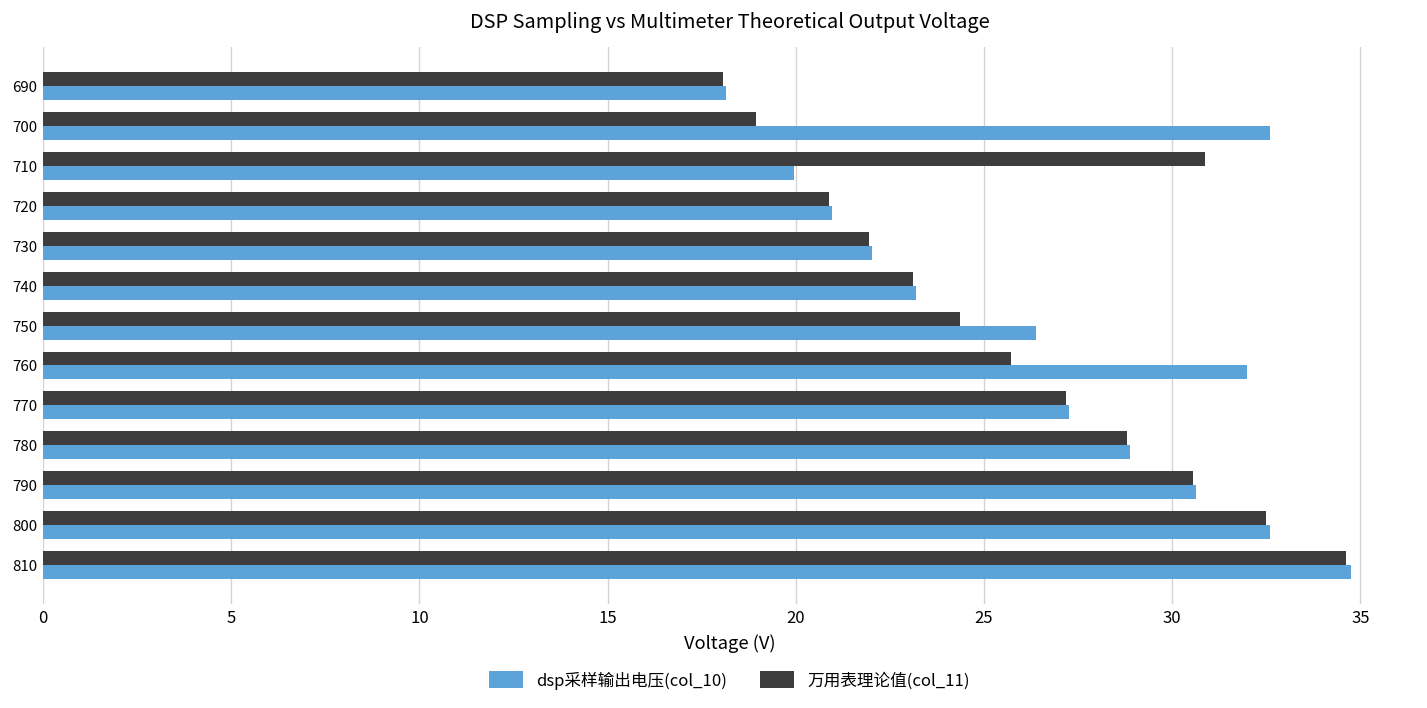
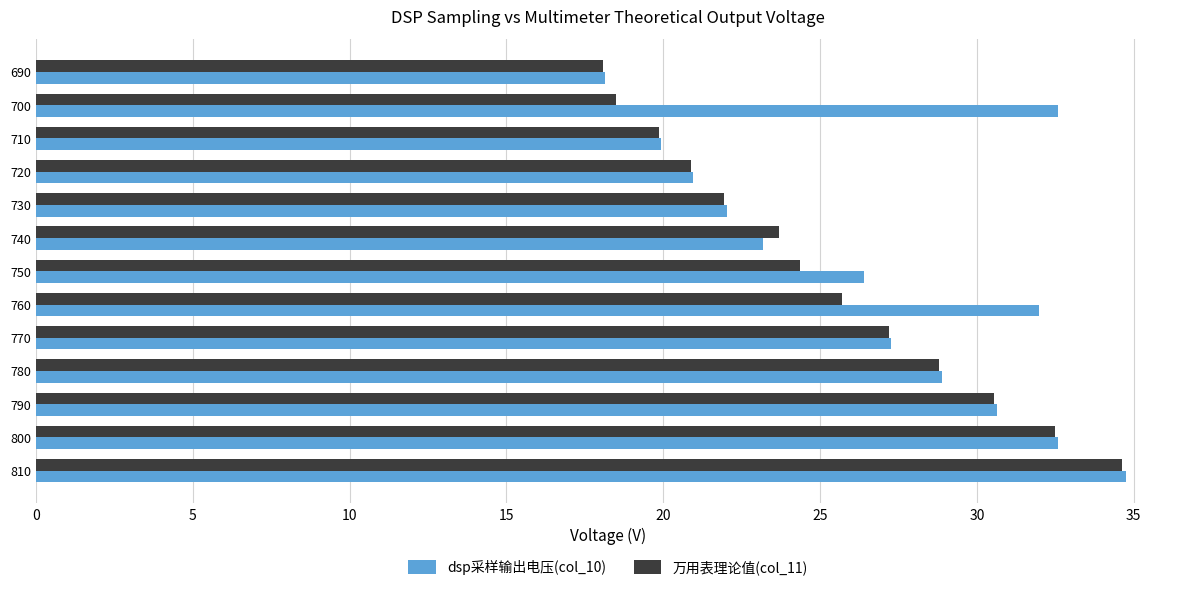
  {
    "dsp采样输出电压(col_10)": {
      "690": 18.1,
      "700": 32.6,
      "710": 19.9,
      "720": 20.9,
      "730": 22.0,
      "740": 23.2,
      "750": 26.4,
      "760": 32.0,
      "770": 27.3,
      "780": 28.9,
      "790": 30.6,
      "800": 32.6,
      "810": 34.7
    },
    "万用表理论值(col_11)": {
      "690": 18.1,
-     "700": 18.9,
-     "710": 30.9,
+     "700": 18.5,
+     "710": 19.9,
      "720": 20.9,
      "730": 22.0,
-     "740": 23.1,
+     "740": 23.7,
      "750": 24.4,
      "760": 25.7,
      "770": 27.2,
      "780": 28.8,
      "790": 30.5,
      "800": 32.5,
      "810": 34.6
    }
  }
